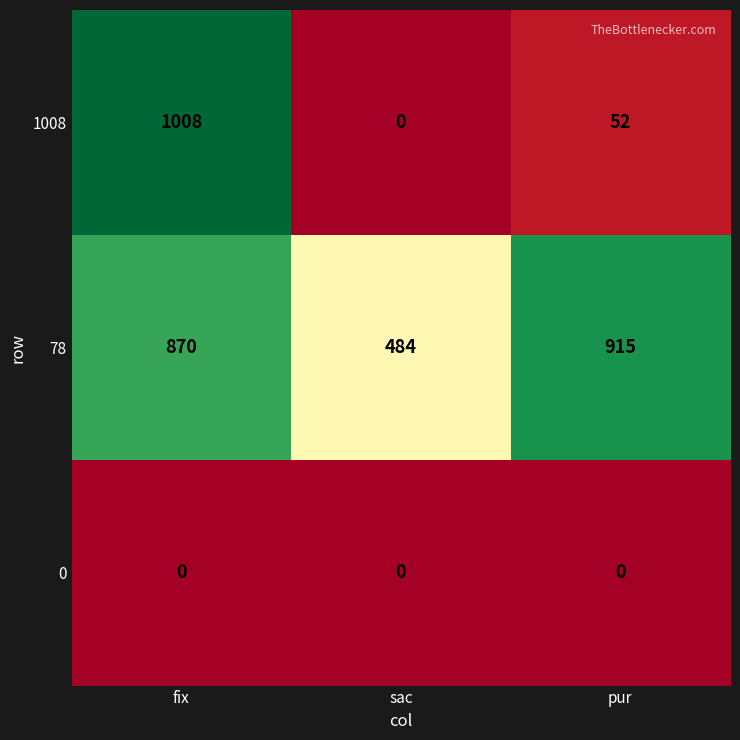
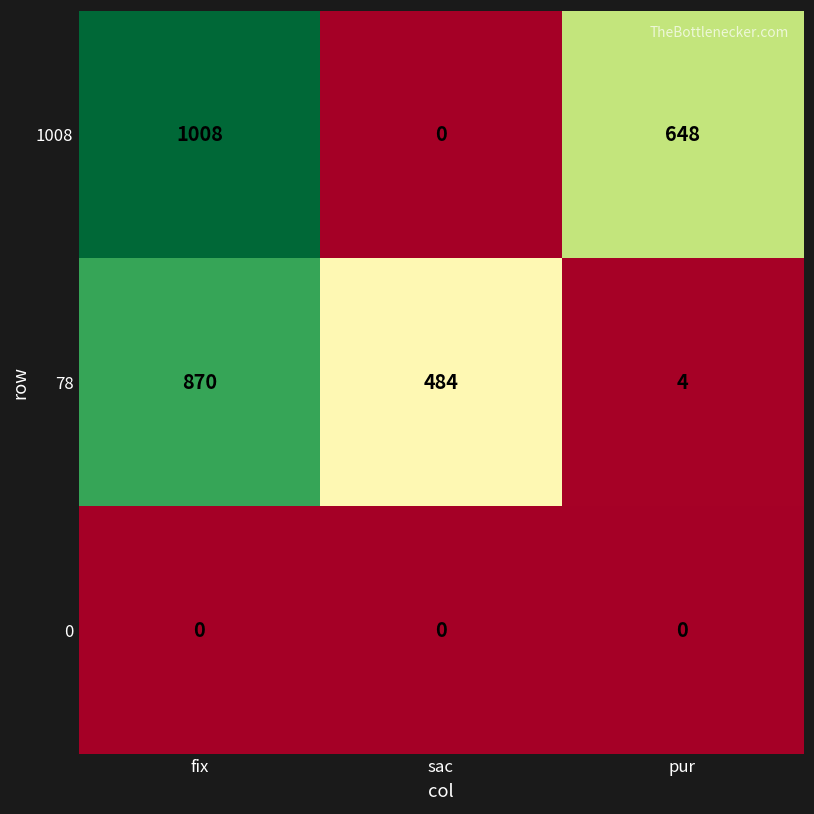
  {
    "1008": {
      "fix": 1008,
      "sac": 0,
-     "pur": 52
+     "pur": 648
    },
    "78": {
      "fix": 870,
      "sac": 484,
-     "pur": 915
+     "pur": 4
    },
    "0": {
      "fix": 0,
      "sac": 0,
      "pur": 0
    }
  }
